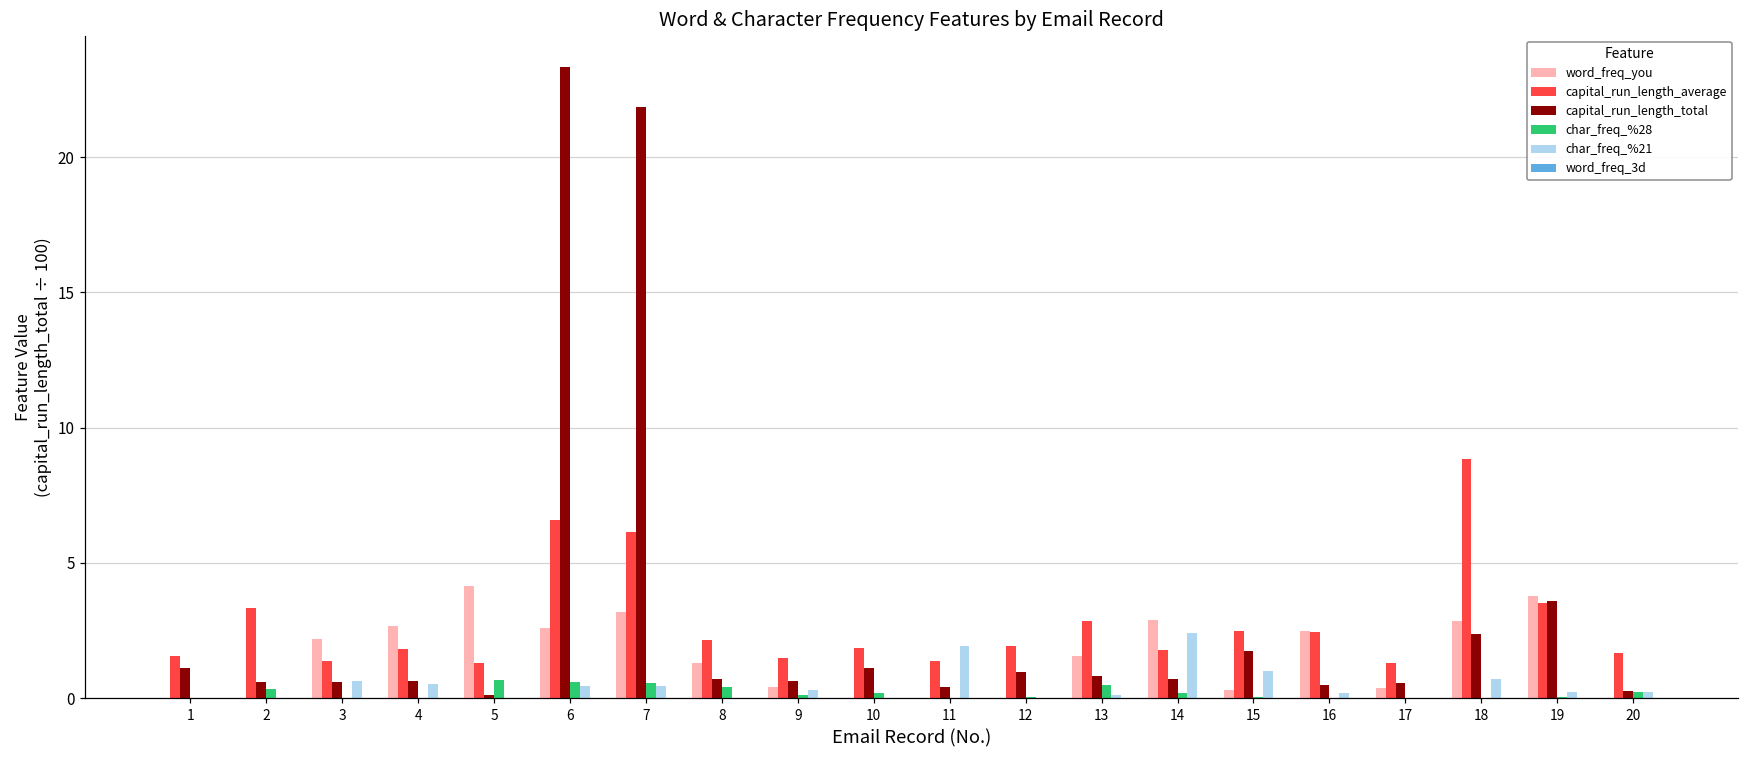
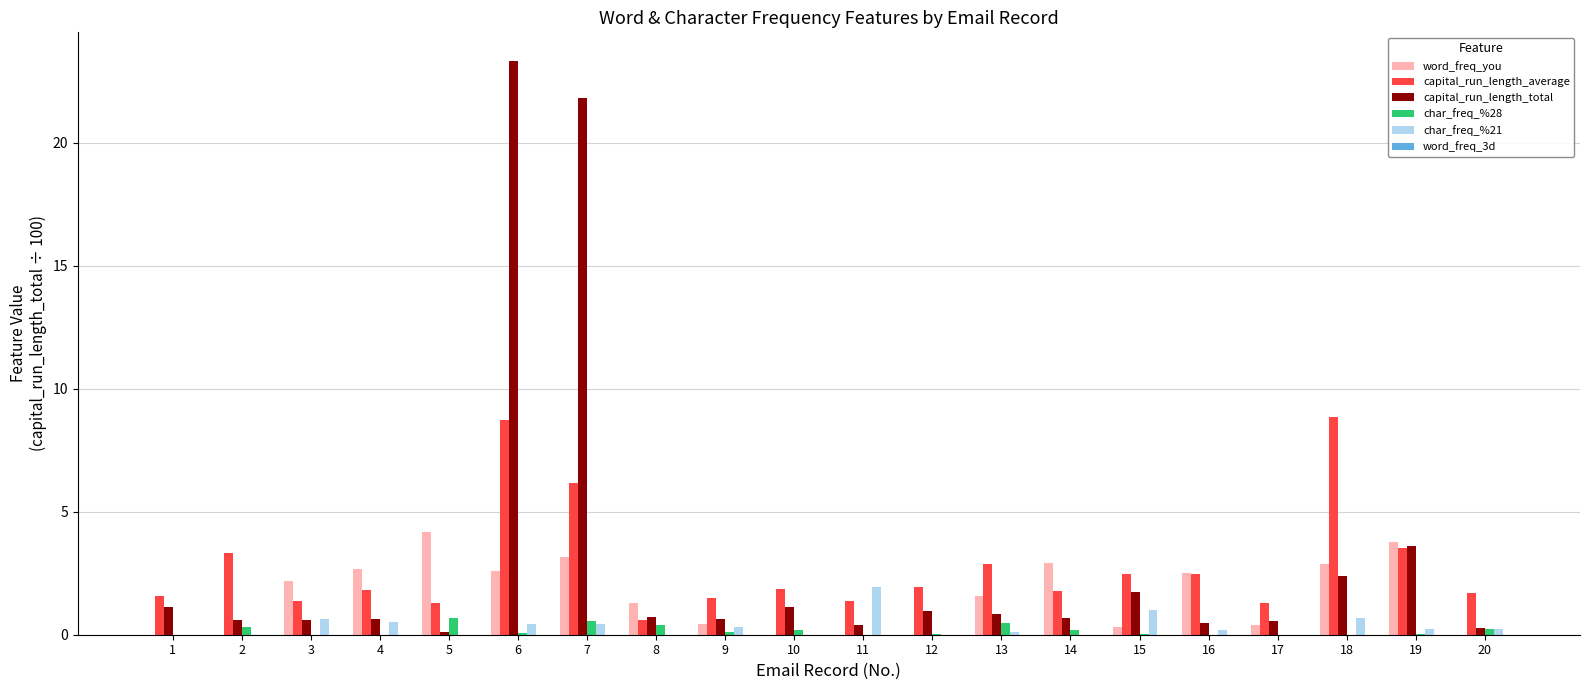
  {
    "word_freq_you": {
      "1": 0.0,
      "2": 0.0,
      "3": 2.2,
      "4": 2.7,
      "5": 4.2,
      "6": 2.6,
      "7": 3.2,
      "8": 1.3,
      "9": 0.4,
      "10": 0.0,
      "11": 0.0,
      "12": 0.0,
      "13": 1.6,
      "14": 2.9,
      "15": 0.3,
      "16": 2.5,
      "17": 0.4,
      "18": 2.9,
      "19": 3.8,
      "20": 0.0
    },
    "capital_run_length_average": {
      "1": 1.6,
      "2": 3.3,
      "3": 1.4,
      "4": 1.8,
      "5": 1.3,
-     "6": 6.6,
+     "6": 8.7,
      "7": 6.2,
-     "8": 2.2,
+     "8": 0.6,
      "9": 1.5,
      "10": 1.9,
      "11": 1.4,
      "12": 1.9,
      "13": 2.9,
      "14": 1.8,
      "15": 2.5,
      "16": 2.5,
      "17": 1.3,
      "18": 8.8,
      "19": 3.5,
      "20": 1.7
    },
    "capital_run_length_total": {
      "1": 1.1,
      "2": 0.6,
      "3": 0.6,
      "4": 0.6,
      "5": 0.1,
      "6": 23.3,
      "7": 21.8,
      "8": 0.7,
      "9": 0.7,
      "10": 1.1,
      "11": 0.4,
      "12": 1.0,
      "13": 0.8,
      "14": 0.7,
      "15": 1.8,
      "16": 0.5,
      "17": 0.6,
      "18": 2.4,
      "19": 3.6,
      "20": 0.3
    },
    "char_freq_%28": {
      "1": 0.0,
      "2": 0.3,
      "3": 0.0,
      "4": 0.0,
      "5": 0.7,
-     "6": 0.6,
+     "6": 0.1,
      "7": 0.6,
      "8": 0.4,
      "9": 0.1,
      "10": 0.2,
      "11": 0.0,
      "13": 0.5,
      "14": 0.2,
      "16": 0.0,
      "17": 0.0,
      "18": 0.0,
      "20": 0.2
    },
    "char_freq_%21": {
      "1": 0.0,
      "2": 0.0,
      "3": 0.6,
      "4": 0.5,
      "5": 0.0,
      "6": 0.5,
      "7": 0.5,
      "8": 0.0,
      "9": 0.3,
      "10": 0.0,
      "11": 1.9,
      "12": 0.0,
      "13": 0.1,
-     "14": 2.4,
+     "14": 0.0,
      "15": 1.0,
      "16": 0.2,
      "17": 0.0,
      "18": 0.7,
      "19": 0.2,
      "20": 0.2
    },
    "word_freq_3d": {
      "1": 0.0,
      "2": 0.0,
      "3": 0.0,
      "4": 0.0,
      "5": 0.0,
      "6": 0.0,
      "7": 0.0,
      "8": 0.0,
      "9": 0.0,
      "10": 0.0,
      "11": 0.0,
      "12": 0.0,
      "13": 0.0,
      "14": 0.0,
      "15": 0.0,
      "16": 0.0,
      "17": 0.0,
      "18": 0.0,
      "19": 0.0,
      "20": 0.0
    }
  }
